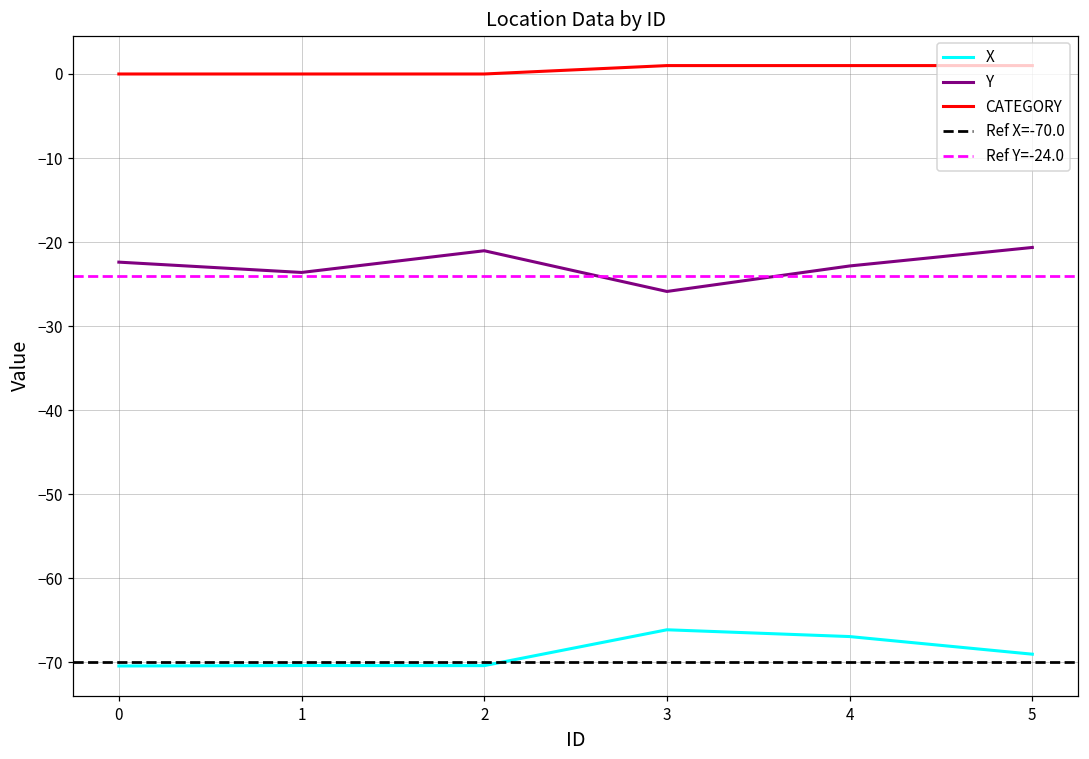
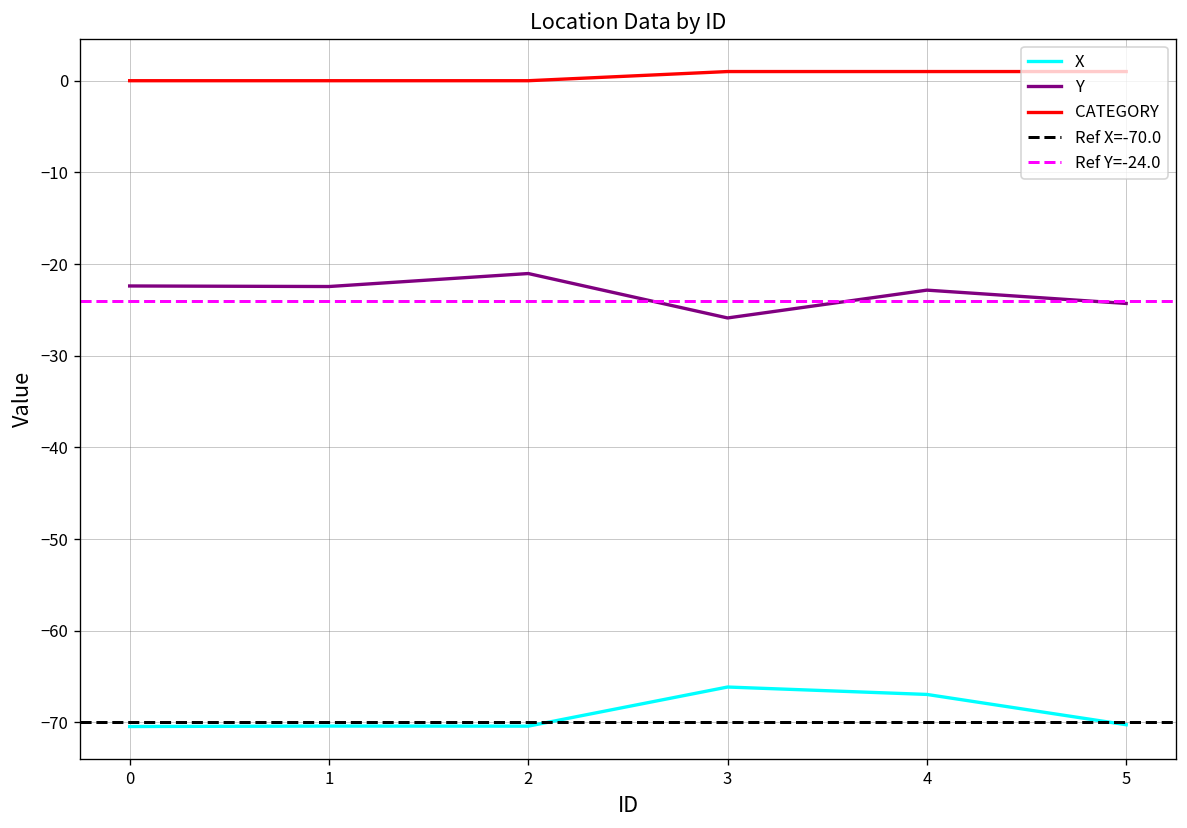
  {
    "X": {
      "0": -70,
      "1": -70,
      "2": -70,
      "3": -66,
      "4": -67,
-     "5": -69
+     "5": -70
    },
    "Y": {
      "0": -22,
-     "1": -24,
+     "1": -22,
      "2": -21,
      "3": -26,
      "4": -23,
-     "5": -21
+     "5": -24
    },
    "CATEGORY": {
      "0": 0,
      "1": 0,
      "2": 0,
      "3": 1,
      "4": 1
    }
  }
